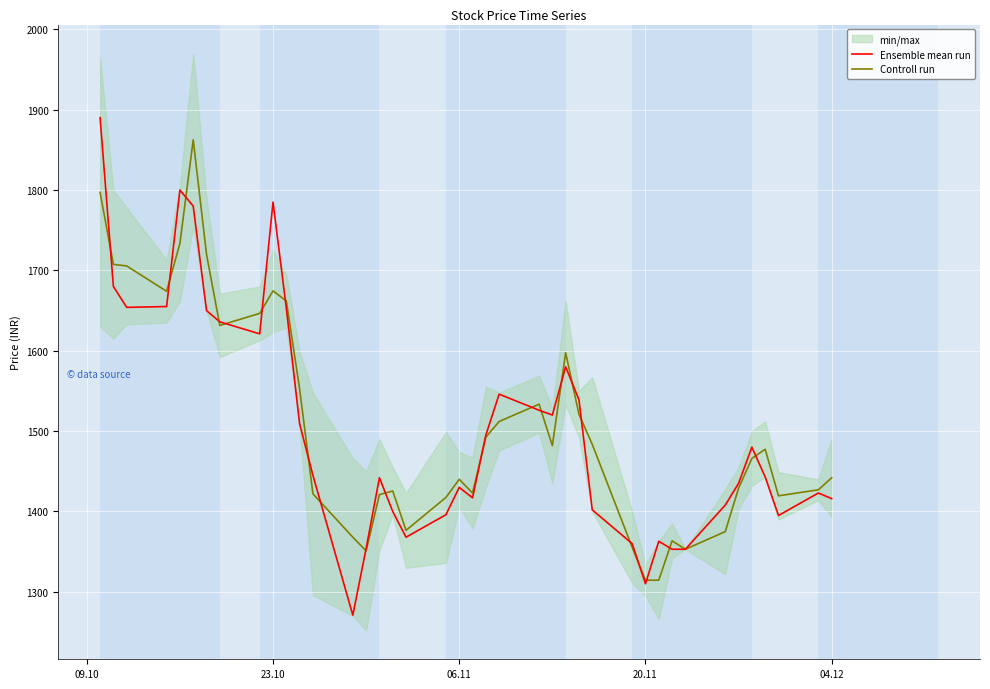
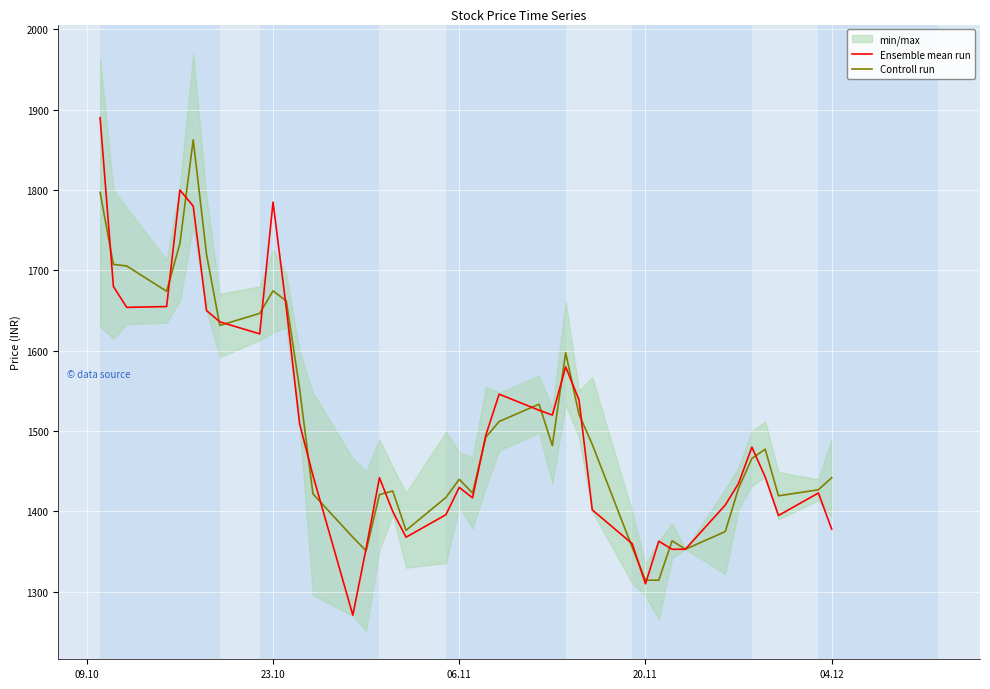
  {
    "Ensemble mean run": {
      "23.10": 1790,
      "06.11": 1430,
      "20.11": 1310,
-     "04.12": 1420
+     "04.12": 1380
    },
    "Controll run": {
      "23.10": 1670,
      "06.11": 1440,
      "20.11": 1310,
      "04.12": 1440
    }
  }
